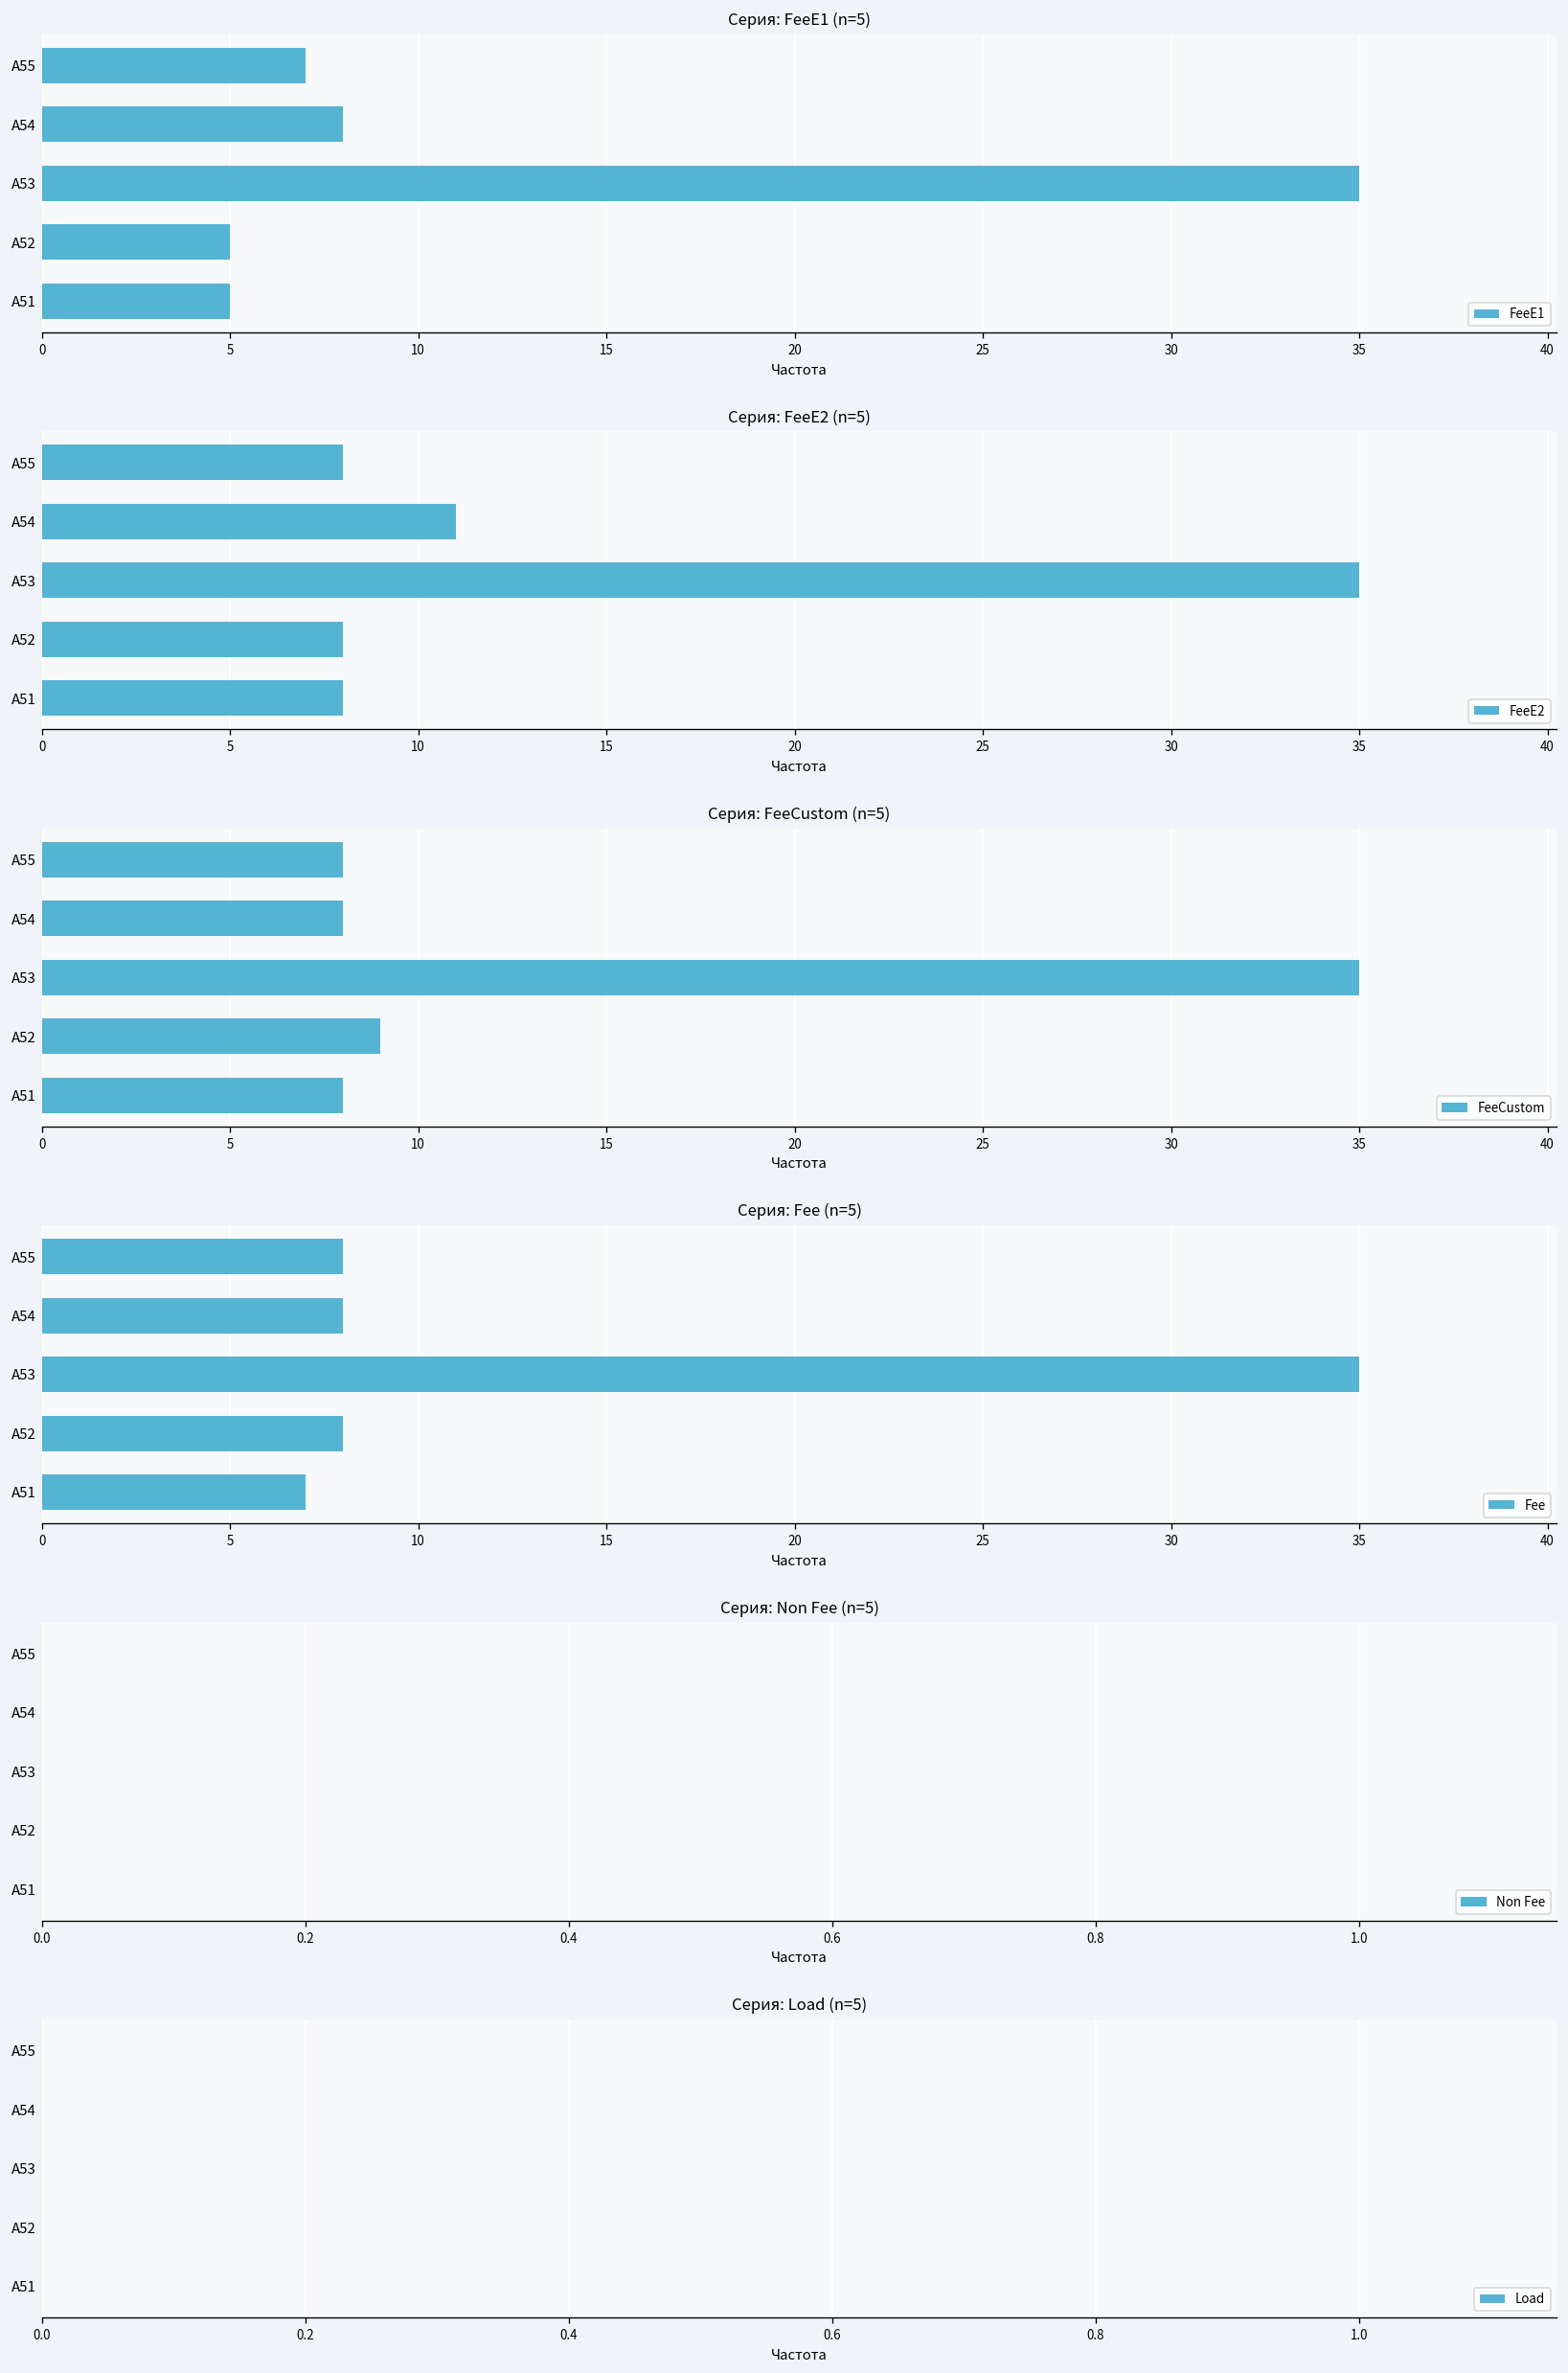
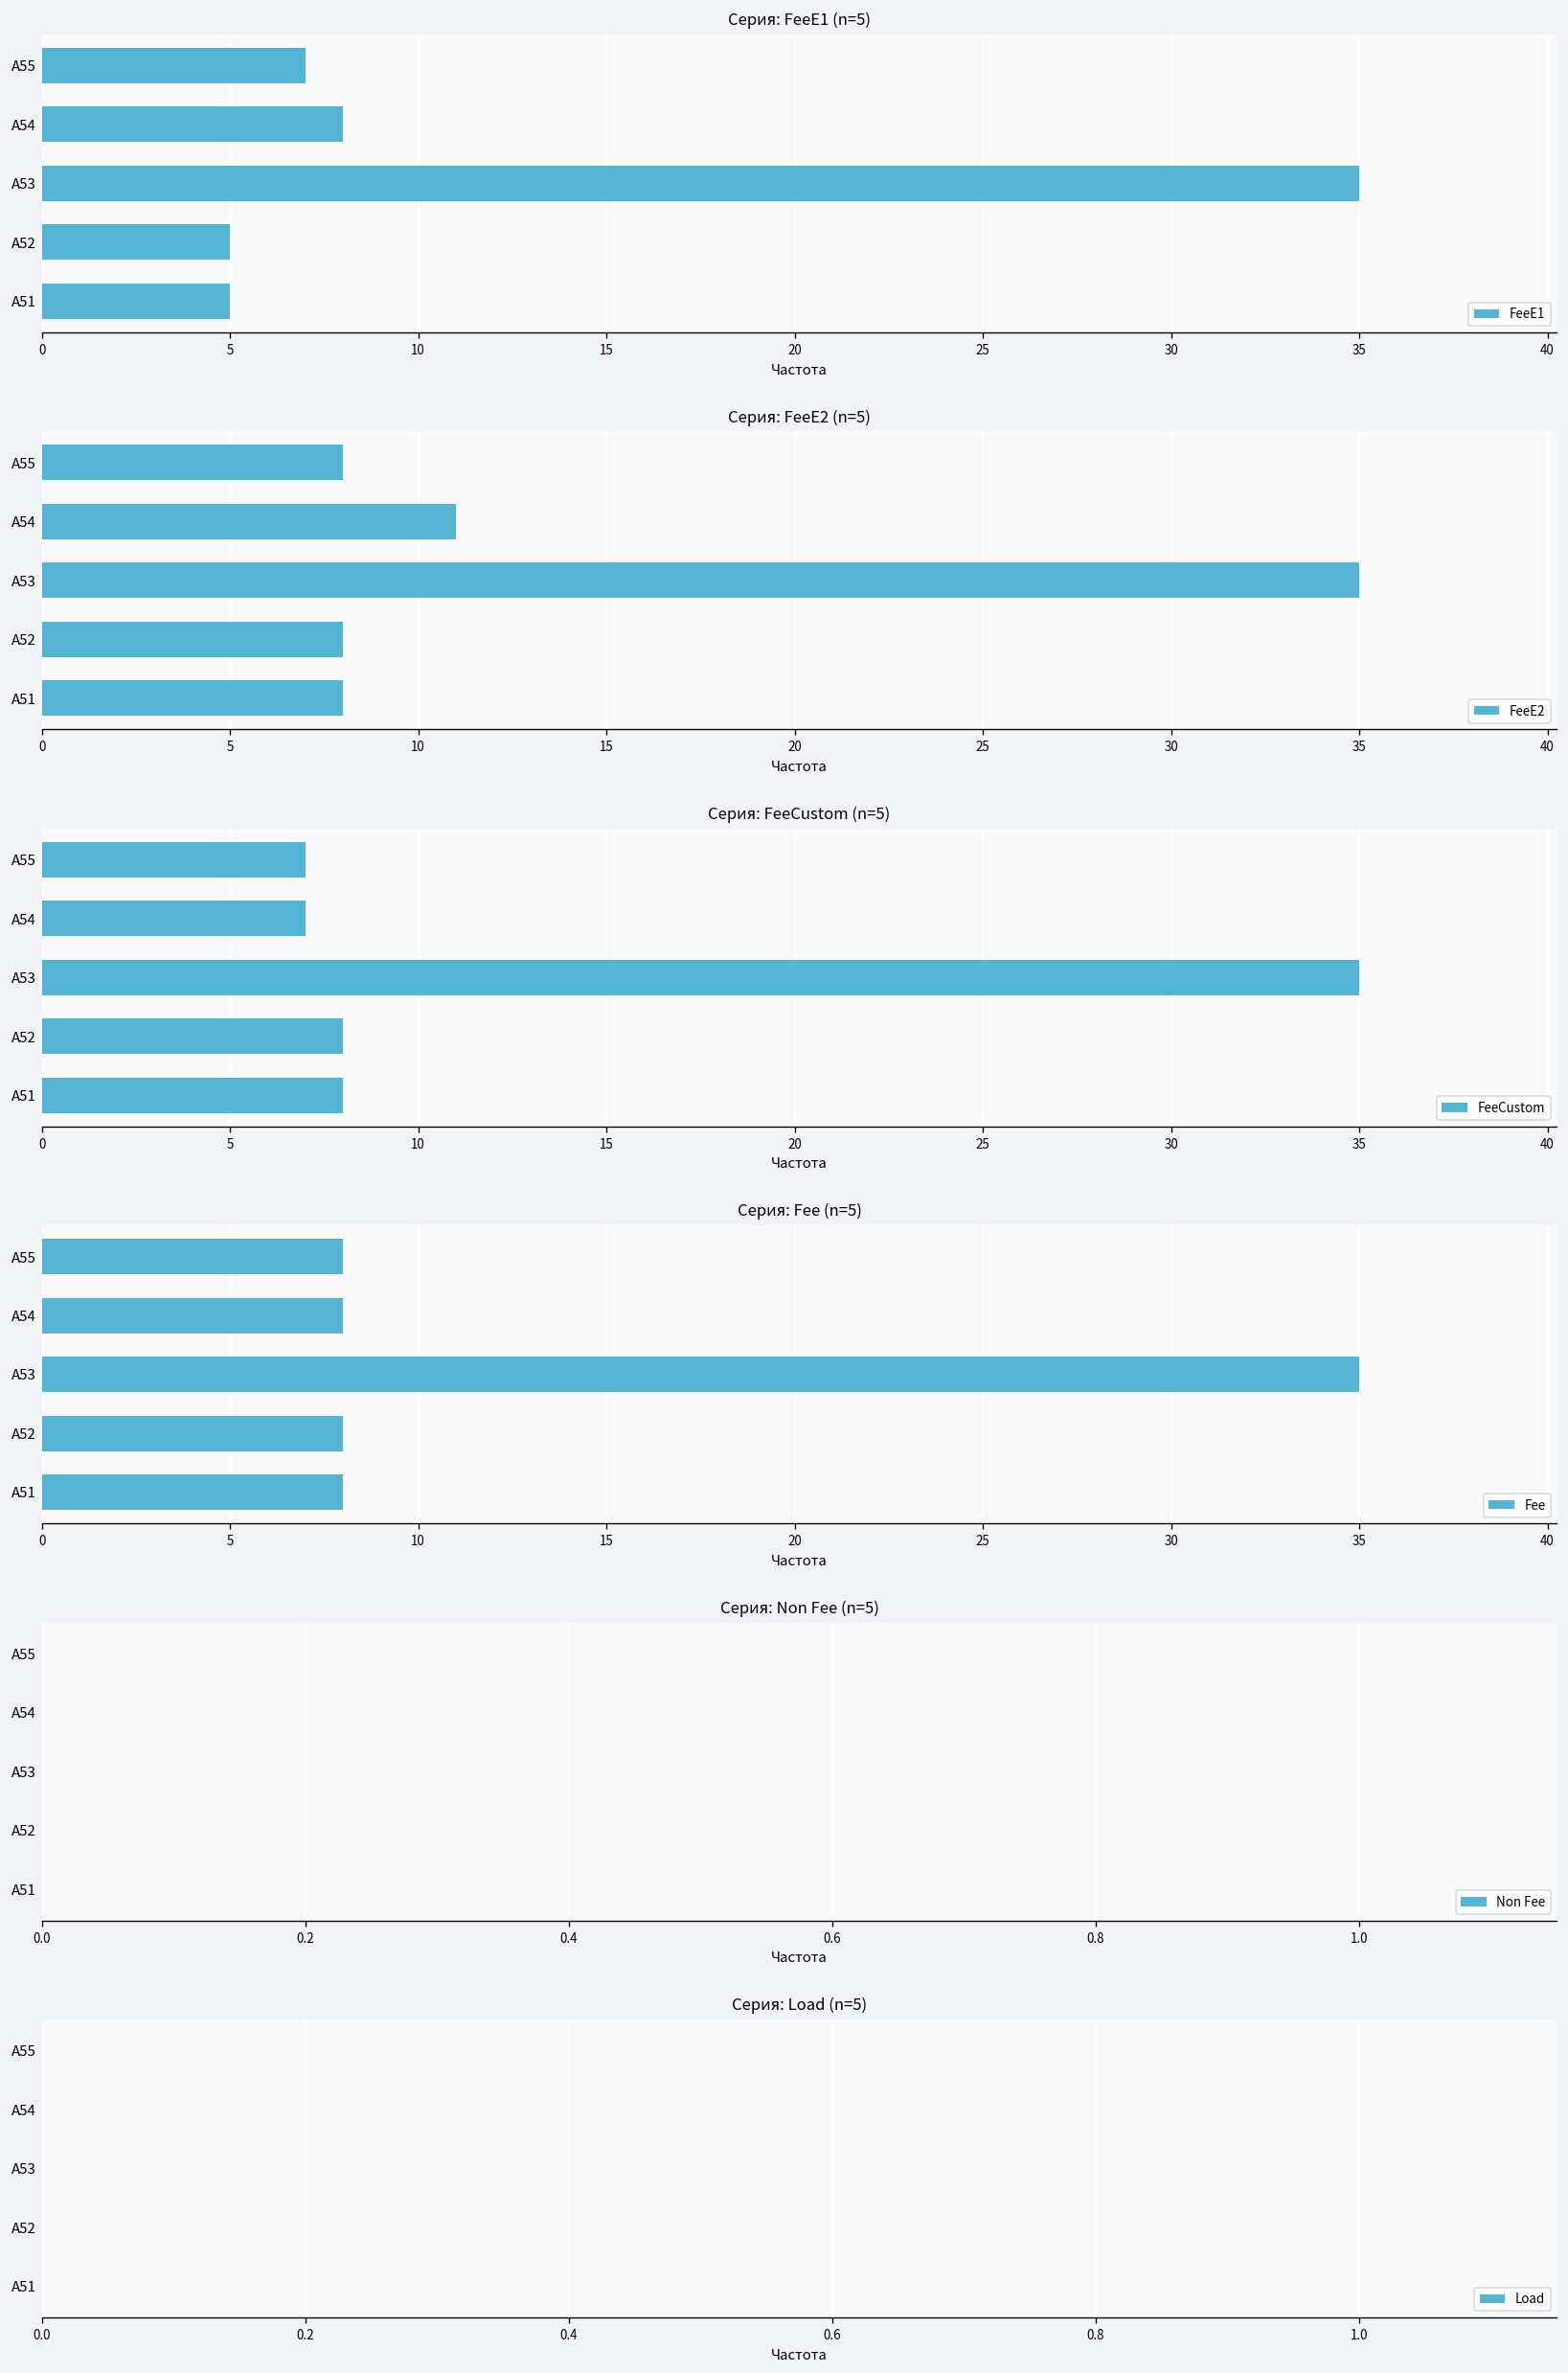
  {
    "Серия: FeeE1 (n=5)": {
      "A55": 7.0,
      "A54": 8.0,
      "A53": 35.0,
      "A52": 5.0,
      "A51": 5.0
    },
    "Серия: FeeE2 (n=5)": {
      "A55": 8.0,
      "A54": 11.0,
      "A53": 35.0,
      "A52": 8.0,
      "A51": 8.0
    },
    "Серия: FeeCustom (n=5)": {
-     "A55": 8,
-     "A54": 8,
+     "A55": 7,
+     "A54": 7,
      "A53": 35,
-     "A52": 9,
+     "A52": 8,
      "A51": 8
    },
    "Серия: Fee (n=5)": {
      "A55": 8,
      "A54": 8,
      "A53": 35,
      "A52": 8,
-     "A51": 7
+     "A51": 8
    },
    "Серия: Non Fee (n=5)": {
      "A55": 0.000,
      "A54": 0.000,
      "A53": 0.000,
      "A52": 0.000,
      "A51": 0.000
    },
    "Серия: Load (n=5)": {
      "A55": 0.000,
      "A54": 0.000,
      "A53": 0.000,
      "A52": 0.000,
      "A51": 0.000
    }
  }
